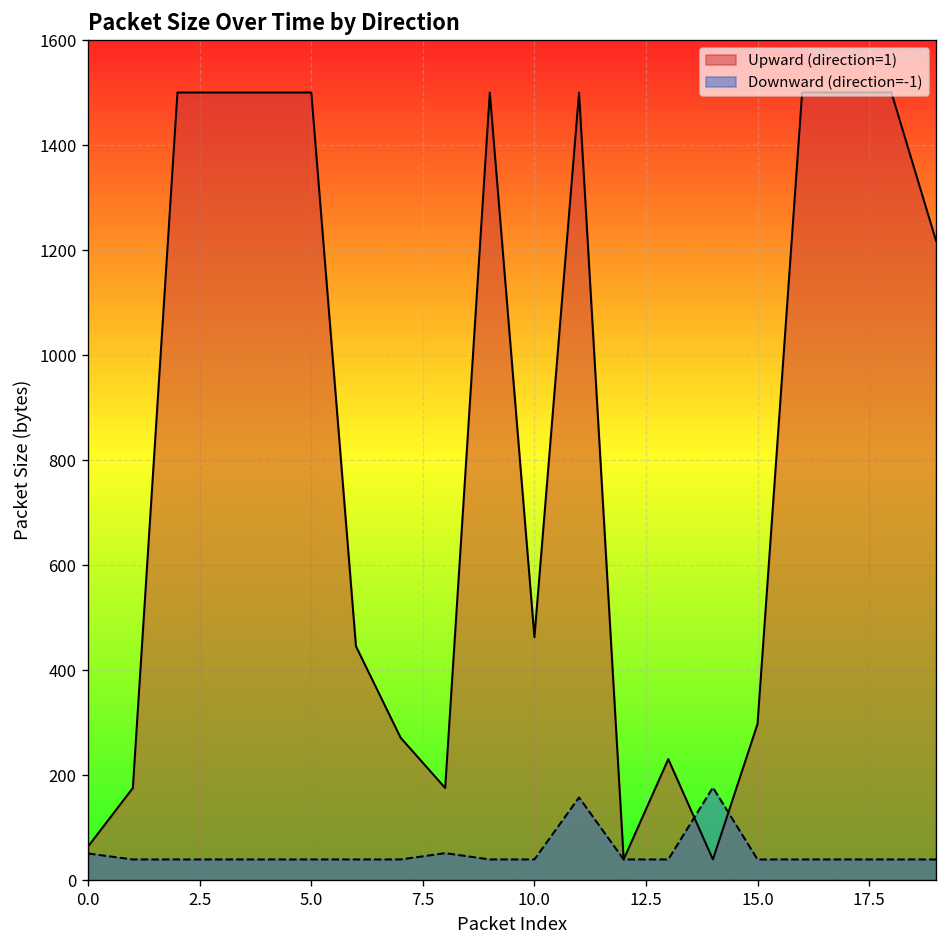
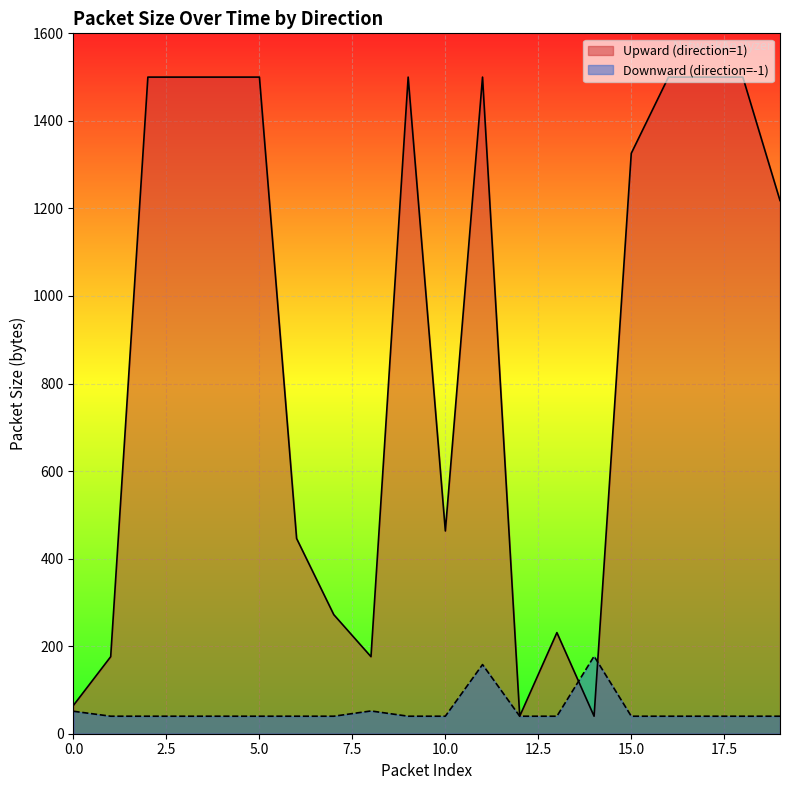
  {
    "Upward (direction=1)": {
      "0.0": 70,
      "5.0": 1500,
      "10.0": 460,
-     "15.0": 300
+     "15.0": 1330
    },
    "Downward (direction=-1)": {
      "0.0": 50,
      "5.0": 40,
      "10.0": 40,
      "15.0": 40
    }
  }
